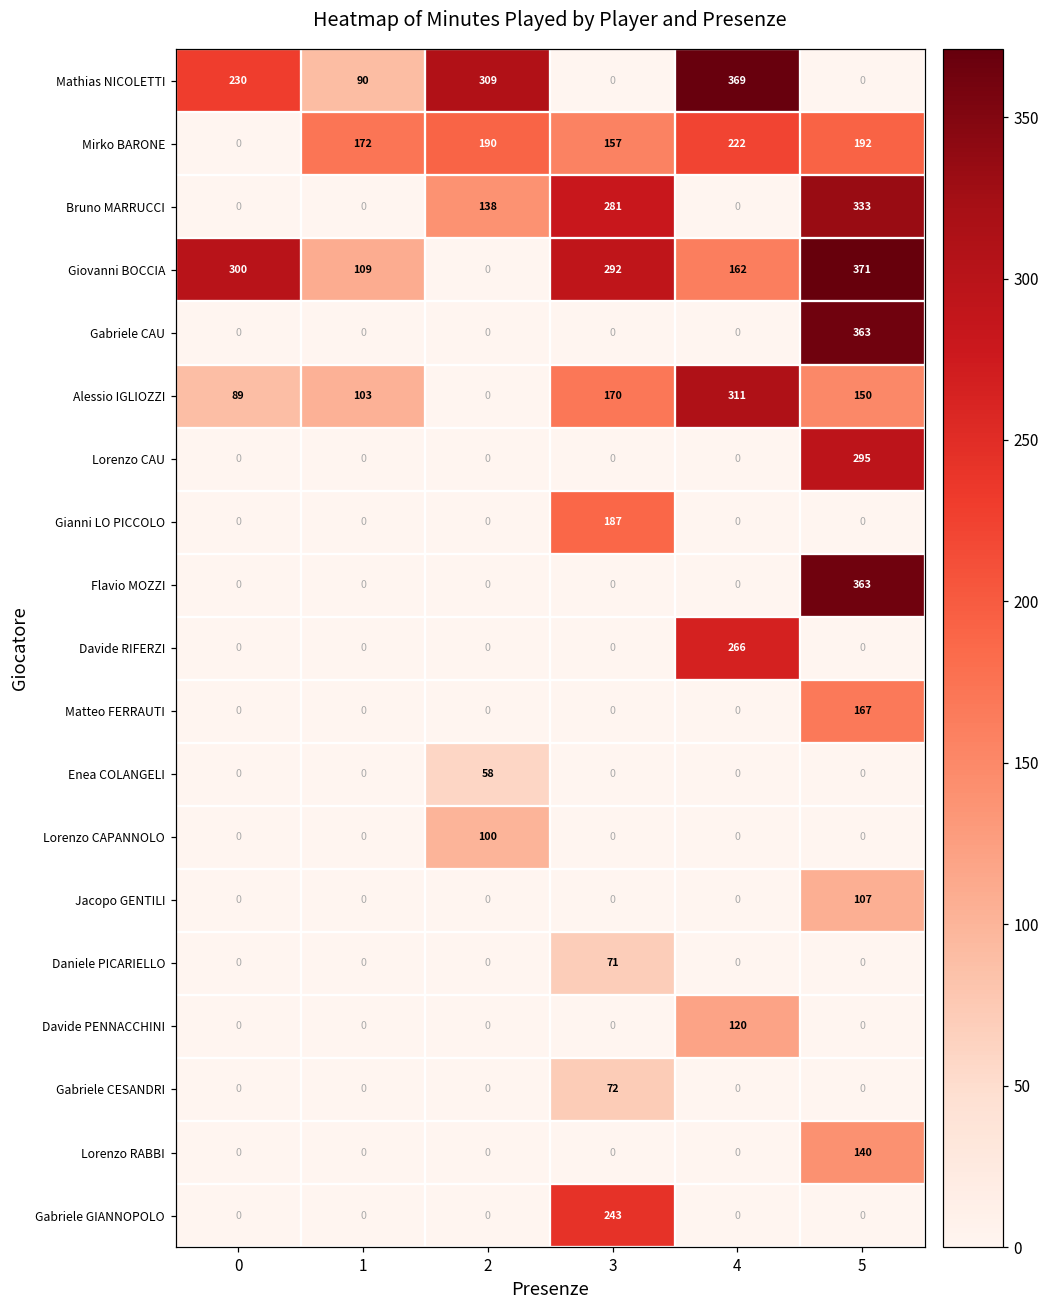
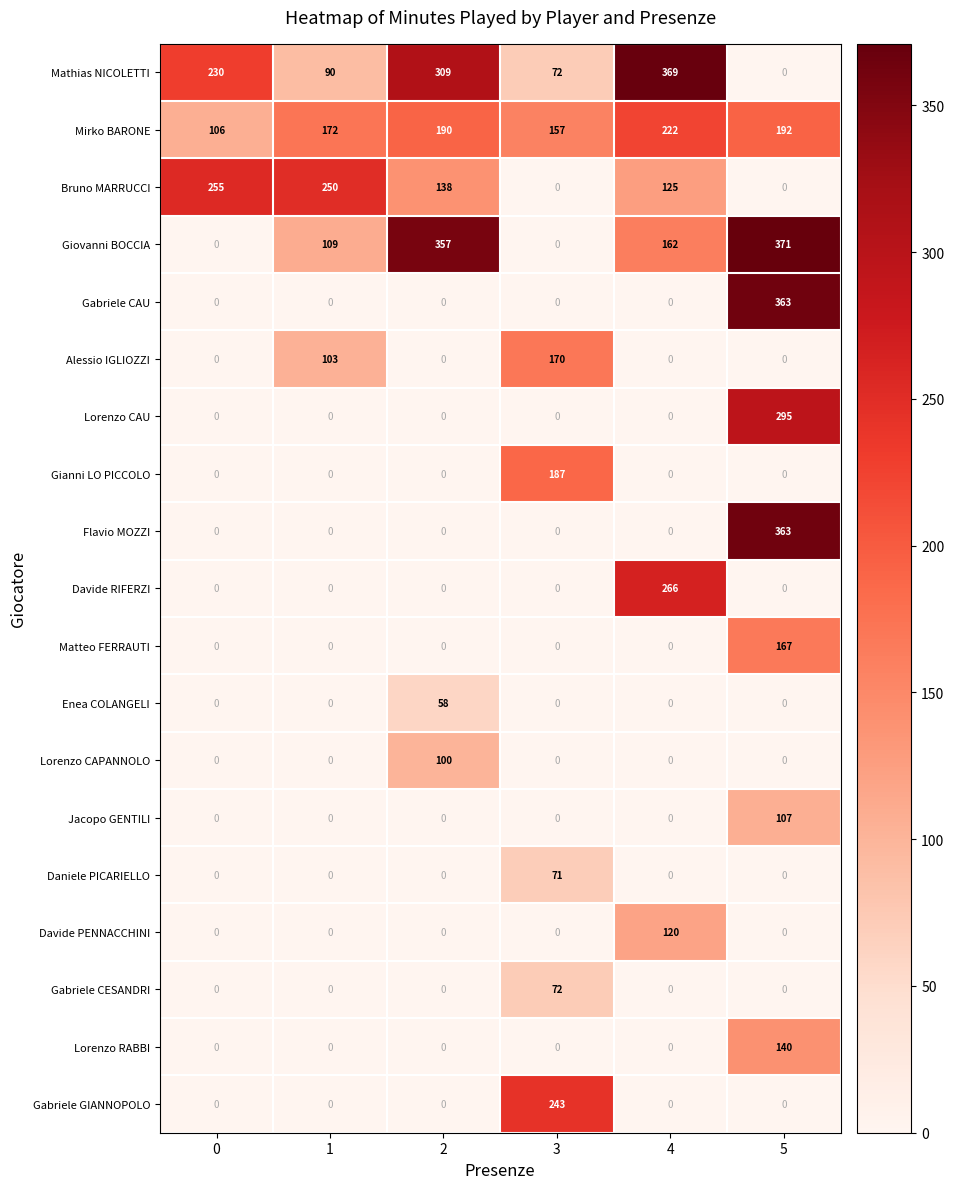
  {
    "Mathias NICOLETTI": {
      "0": 230,
      "1": 90,
      "2": 309,
-     "3": 0,
+     "3": 72,
      "4": 369,
      "5": 0
    },
    "Mirko BARONE": {
-     "0": 0,
+     "0": 106,
      "1": 172,
      "2": 190,
      "3": 157,
      "4": 222,
      "5": 192
    },
    "Bruno MARRUCCI": {
-     "0": 0,
-     "1": 0,
+     "0": 255,
+     "1": 250,
      "2": 138,
-     "3": 281,
-     "4": 0,
-     "5": 333
+     "3": 0,
+     "4": 125,
+     "5": 0
    },
    "Giovanni BOCCIA": {
-     "0": 300,
+     "0": 0,
      "1": 109,
-     "2": 0,
-     "3": 292,
+     "2": 357,
+     "3": 0,
      "4": 162,
      "5": 371
    },
    "Gabriele CAU": {
      "0": 0,
      "1": 0,
      "2": 0,
      "3": 0,
      "4": 0,
      "5": 363
    },
    "Alessio IGLIOZZI": {
-     "0": 89,
+     "0": 0,
      "1": 103,
      "2": 0,
      "3": 170,
-     "4": 311,
-     "5": 150
+     "4": 0,
+     "5": 0
    },
    "Lorenzo CAU": {
      "0": 0,
      "1": 0,
      "2": 0,
      "3": 0,
      "4": 0,
      "5": 295
    },
    "Gianni LO PICCOLO": {
      "0": 0,
      "1": 0,
      "2": 0,
      "3": 187,
      "4": 0,
      "5": 0
    },
    "Flavio MOZZI": {
      "0": 0,
      "1": 0,
      "2": 0,
      "3": 0,
      "4": 0,
      "5": 363
    },
    "Davide RIFERZI": {
      "0": 0,
      "1": 0,
      "2": 0,
      "3": 0,
      "4": 266,
      "5": 0
    },
    "Matteo FERRAUTI": {
      "0": 0,
      "1": 0,
      "2": 0,
      "3": 0,
      "4": 0,
      "5": 167
    },
    "Enea COLANGELI": {
      "0": 0,
      "1": 0,
      "2": 58,
      "3": 0,
      "4": 0,
      "5": 0
    },
    "Lorenzo CAPANNOLO": {
      "0": 0,
      "1": 0,
      "2": 100,
      "3": 0,
      "4": 0,
      "5": 0
    },
    "Jacopo GENTILI": {
      "0": 0,
      "1": 0,
      "2": 0,
      "3": 0,
      "4": 0,
      "5": 107
    },
    "Daniele PICARIELLO": {
      "0": 0,
      "1": 0,
      "2": 0,
      "3": 71,
      "4": 0,
      "5": 0
    },
    "Davide PENNACCHINI": {
      "0": 0,
      "1": 0,
      "2": 0,
      "3": 0,
      "4": 120,
      "5": 0
    },
    "Gabriele CESANDRI": {
      "0": 0,
      "1": 0,
      "2": 0,
      "3": 72,
      "4": 0,
      "5": 0
    },
    "Lorenzo RABBI": {
      "0": 0,
      "1": 0,
      "2": 0,
      "3": 0,
      "4": 0,
      "5": 140
    },
    "Gabriele GIANNOPOLO": {
      "0": 0,
      "1": 0,
      "2": 0,
      "3": 243,
      "4": 0,
      "5": 0
    }
  }
